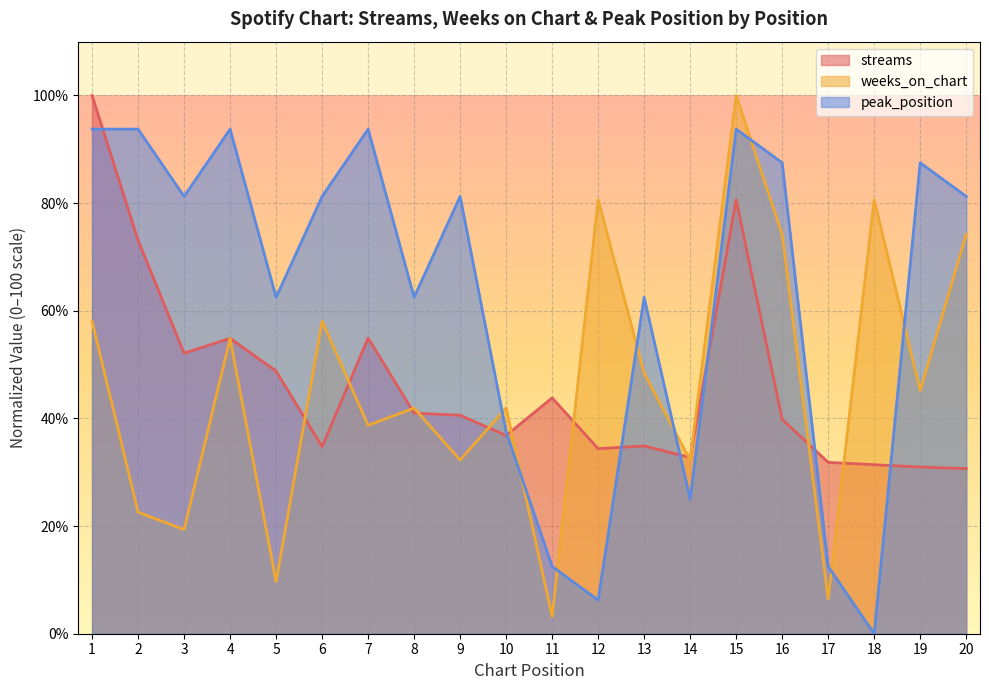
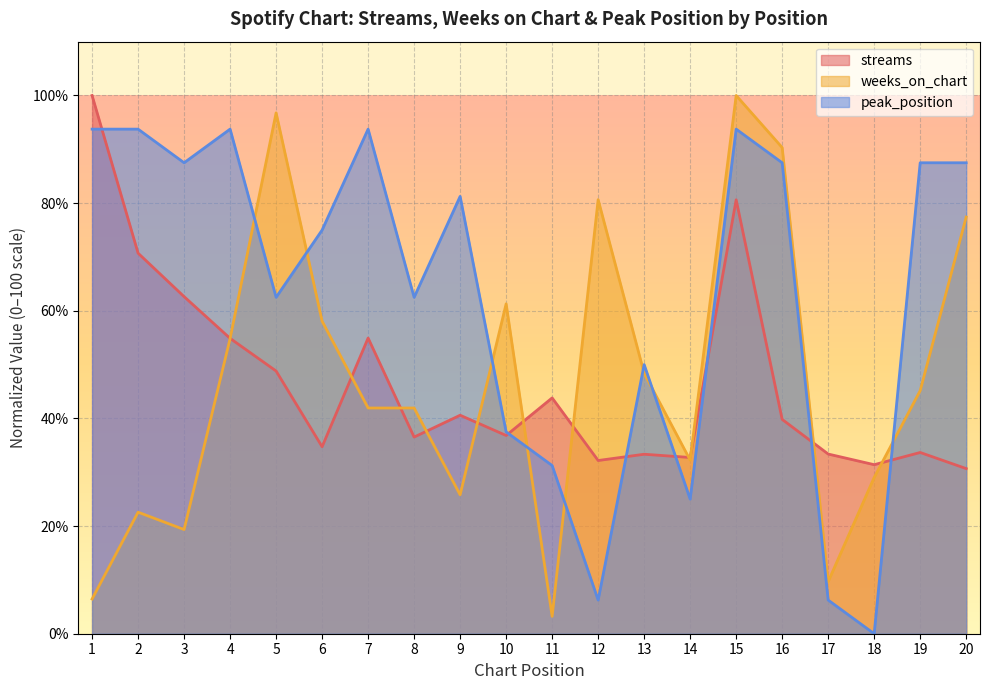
  {
    "streams": {
      "1": "100%",
-     "2": "73%",
-     "3": "52%",
+     "2": "71%",
+     "3": "63%",
      "5": "49%",
      "6": "35%",
      "7": "55%",
-     "8": "41%",
+     "8": "37%",
      "9": "41%",
      "10": "37%",
      "11": "44%",
-     "12": "34%",
-     "13": "35%",
+     "12": "32%",
+     "13": "33%",
      "14": "33%",
      "15": "81%",
      "16": "40%",
-     "17": "32%",
+     "17": "33%",
      "18": "31%",
-     "19": "31%",
+     "19": "34%",
      "20": "31%"
    },
    "weeks_on_chart": {
-     "1": "58%",
+     "1": "6%",
      "2": "23%",
      "3": "19%",
-     "5": "10%",
+     "5": "97%",
      "6": "58%",
-     "7": "39%",
+     "7": "42%",
      "8": "42%",
-     "9": "32%",
-     "10": "42%",
+     "9": "26%",
+     "10": "61%",
      "11": "3%",
      "12": "81%",
      "13": "48%",
      "14": "32%",
      "15": "100%",
-     "16": "74%",
-     "17": "6%",
-     "18": "81%",
+     "16": "90%",
+     "17": "10%",
+     "18": "29%",
      "19": "45%",
-     "20": "74%"
+     "20": "77%"
    },
    "peak_position": {
      "1": "94%",
      "2": "94%",
-     "3": "81%",
+     "3": "88%",
      "4": "94%",
      "5": "63%",
-     "6": "81%",
+     "6": "75%",
      "7": "94%",
      "8": "63%",
      "9": "81%",
      "10": "38%",
-     "11": "13%",
+     "11": "31%",
      "12": "6%",
-     "13": "63%",
+     "13": "50%",
      "14": "25%",
      "15": "94%",
      "16": "88%",
-     "17": "13%",
+     "17": "6%",
      "18": "0%",
      "19": "88%",
-     "20": "81%"
+     "20": "88%"
    }
  }
